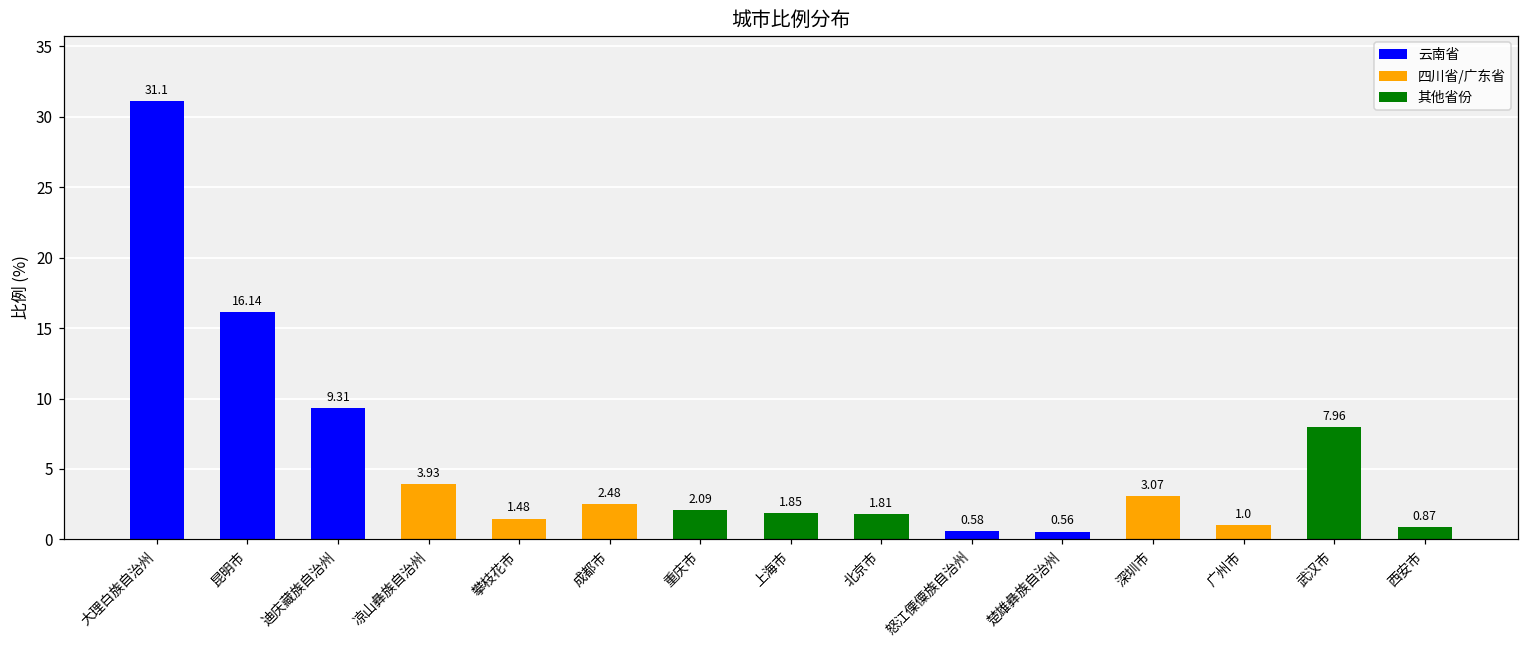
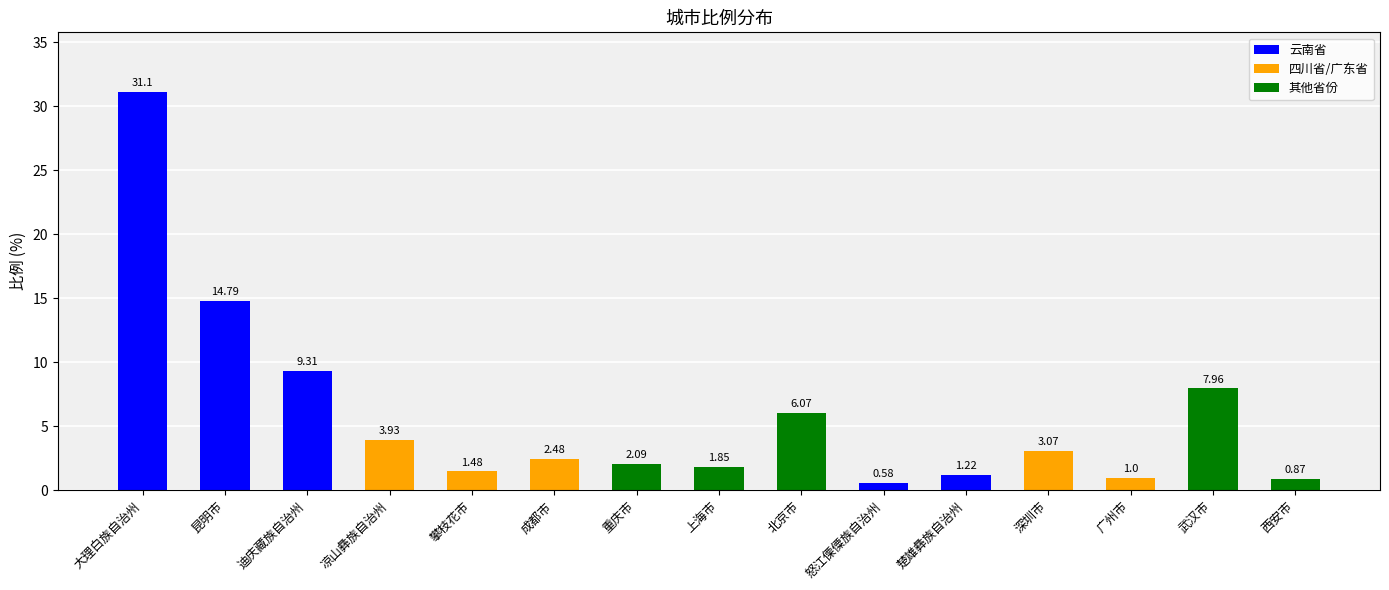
  {
    "大理白族自治州": 31.1,
-   "昆明市": 16.14,
+   "昆明市": 14.79,
    "迪庆藏族自治州": 9.31,
    "凉山彝族自治州": 3.93,
    "攀枝花市": 1.48,
    "成都市": 2.48,
    "重庆市": 2.09,
    "上海市": 1.85,
-   "北京市": 1.81,
+   "北京市": 6.07,
    "怒江傈僳族自治州": 0.58,
-   "楚雄彝族自治州": 0.56,
+   "楚雄彝族自治州": 1.22,
    "深圳市": 3.07,
    "广州市": 1.0,
    "武汉市": 7.96,
    "西安市": 0.87
  }
